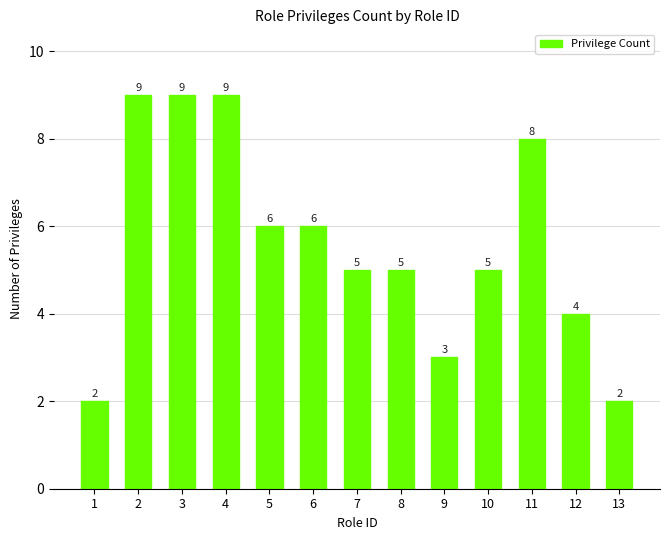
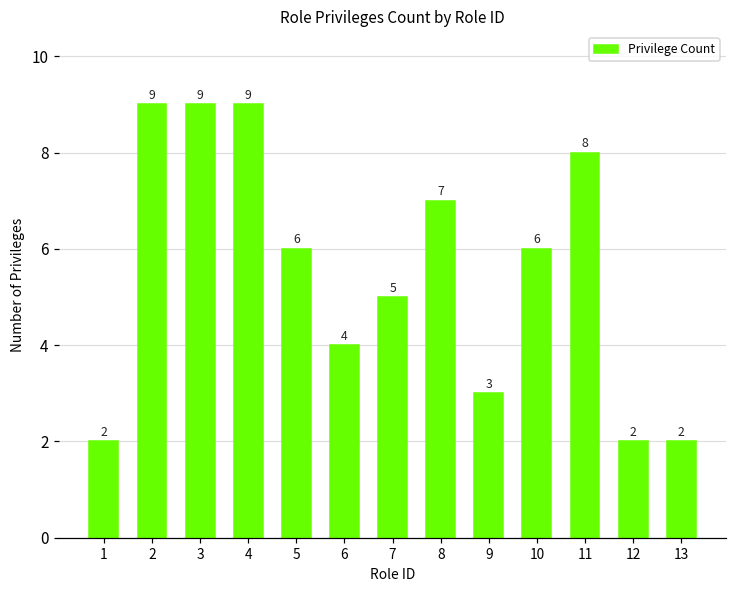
  {
    "1": 2,
    "2": 9,
    "3": 9,
    "4": 9,
    "5": 6,
-   "6": 6,
+   "6": 4,
    "7": 5,
-   "8": 5,
+   "8": 7,
    "9": 3,
-   "10": 5,
+   "10": 6,
    "11": 8,
-   "12": 4,
+   "12": 2,
    "13": 2
  }
